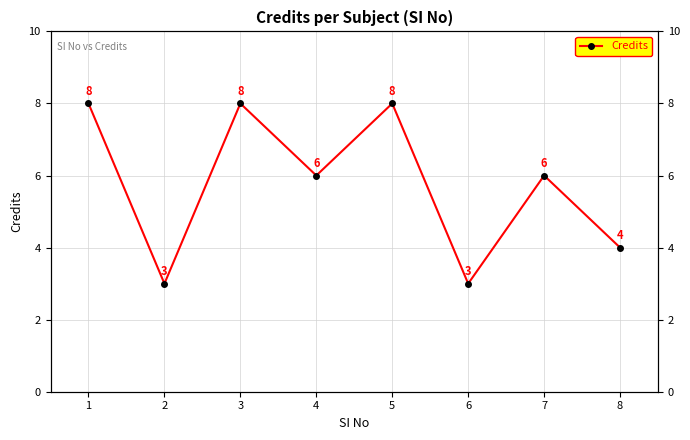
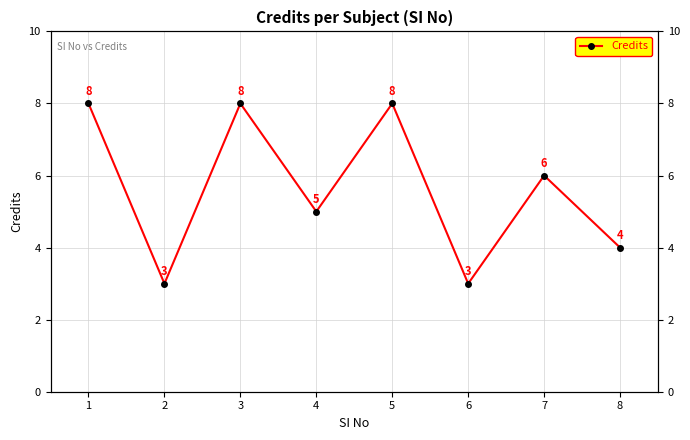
  {
    "1": 8,
    "2": 3,
    "3": 8,
-   "4": 6,
+   "4": 5,
    "5": 8,
    "6": 3,
    "7": 6,
    "8": 4
  }
